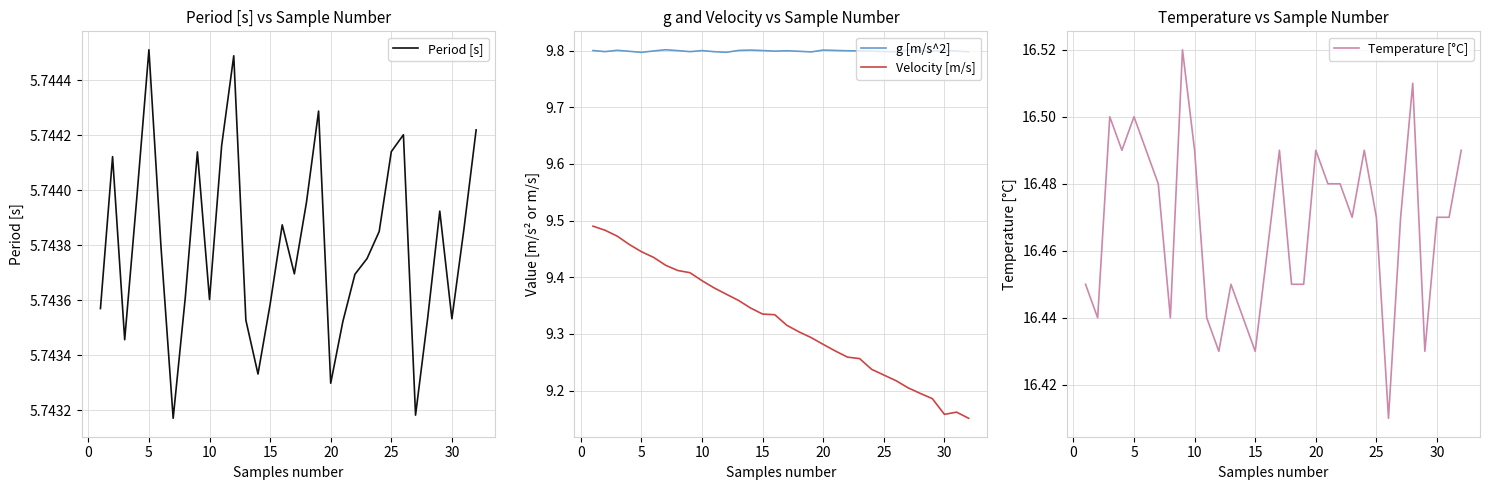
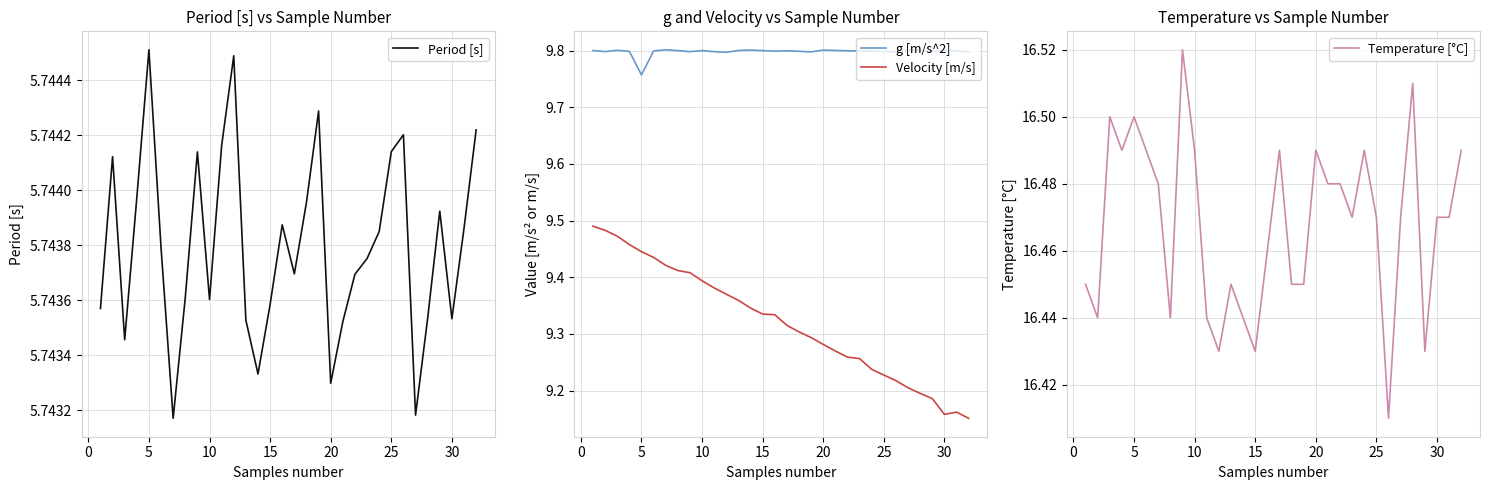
  {
    "Period [s] vs Sample Number": {
      "5": 5.74451,
      "10": 5.74360,
      "15": 5.74358,
      "20": 5.74330,
      "25": 5.74414,
      "30": 5.74353
    },
    "g and Velocity vs Sample Number": {
      "g [m/s^2]": {
-       "5": 9.80,
+       "5": 9.76,
        "10": 9.80,
        "15": 9.80,
        "20": 9.80
      },
      "Velocity [m/s]": {
        "5": 9.45,
        "10": 9.39,
        "15": 9.33,
        "20": 9.28,
        "25": 9.23,
        "30": 9.16
      }
    },
    "Temperature vs Sample Number": {
      "5": 16.500,
      "10": 16.490,
      "15": 16.430,
      "20": 16.490,
      "25": 16.470,
      "30": 16.470
    }
  }
